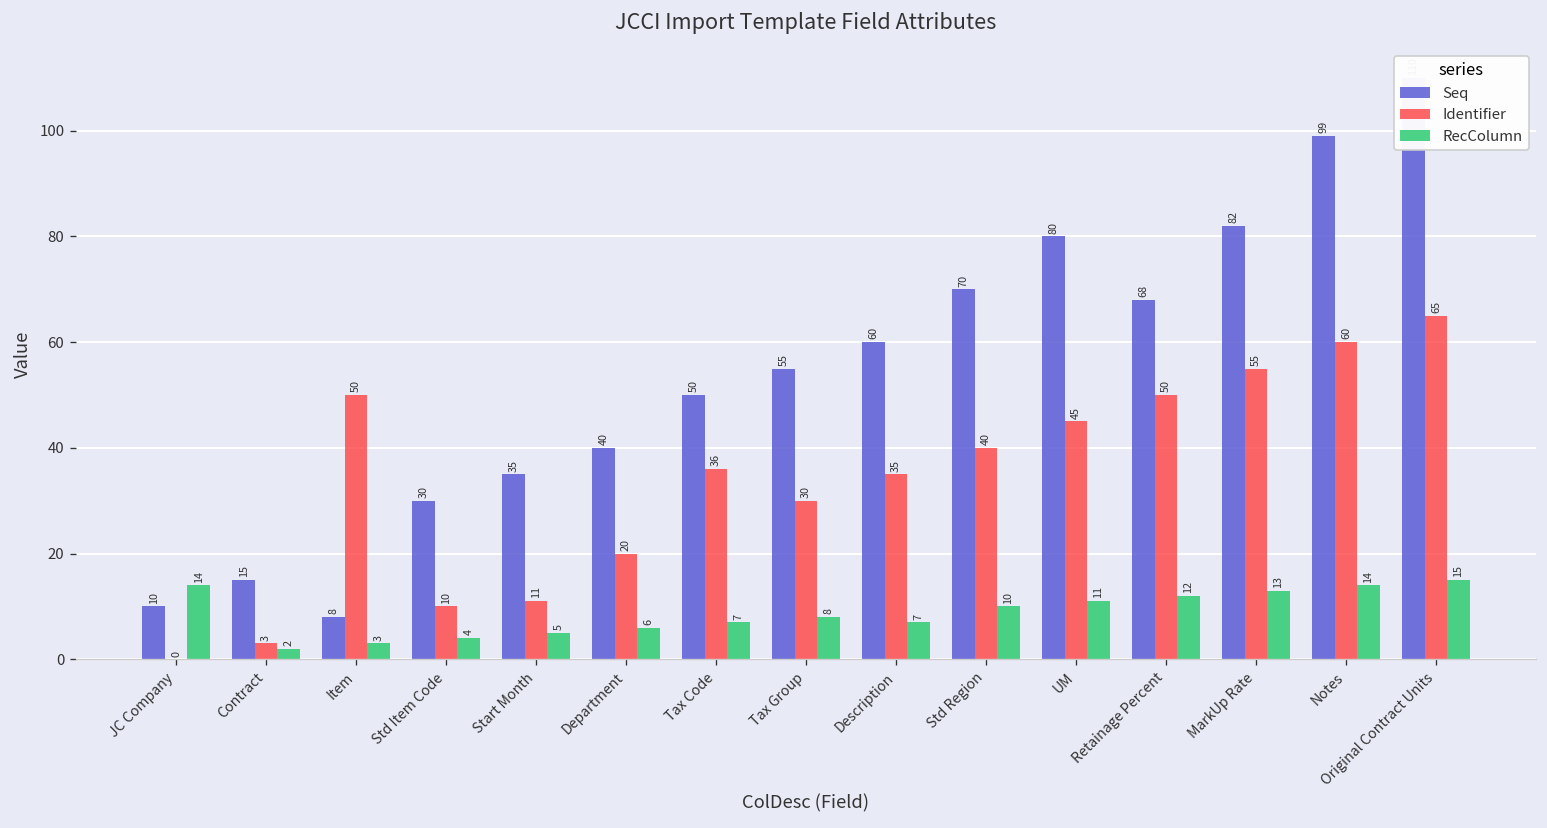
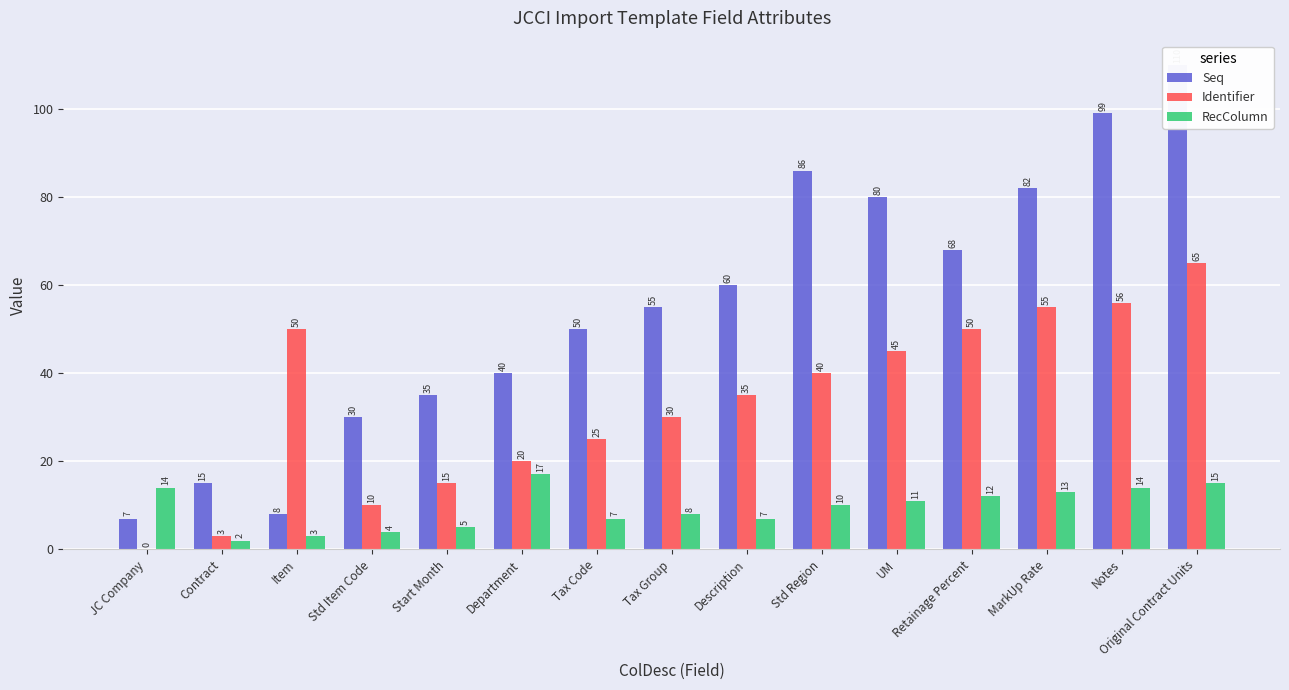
  {
    "Seq": {
-     "JC Company": 10,
+     "JC Company": 7,
      "Contract": 15,
      "Item": 8,
      "Std Item Code": 30,
      "Start Month": 35,
      "Department": 40,
      "Tax Code": 50,
      "Tax Group": 55,
      "Description": 60,
-     "Std Region": 70,
+     "Std Region": 86,
      "UM": 80,
      "Retainage Percent": 68,
      "MarkUp Rate": 82,
      "Notes": 99
    },
    "Identifier": {
      "JC Company": 0,
      "Contract": 3,
      "Item": 50,
      "Std Item Code": 10,
-     "Start Month": 11,
+     "Start Month": 15,
      "Department": 20,
-     "Tax Code": 36,
+     "Tax Code": 25,
      "Tax Group": 30,
      "Description": 35,
      "Std Region": 40,
      "UM": 45,
      "Retainage Percent": 50,
      "MarkUp Rate": 55,
-     "Notes": 60,
+     "Notes": 56,
      "Original Contract Units": 65
    },
    "RecColumn": {
      "JC Company": 14,
      "Contract": 2,
      "Item": 3,
      "Std Item Code": 4,
      "Start Month": 5,
-     "Department": 6,
+     "Department": 17,
      "Tax Code": 7,
      "Tax Group": 8,
      "Description": 7,
      "Std Region": 10,
      "UM": 11,
      "Retainage Percent": 12,
      "MarkUp Rate": 13,
      "Notes": 14,
      "Original Contract Units": 15
    }
  }
